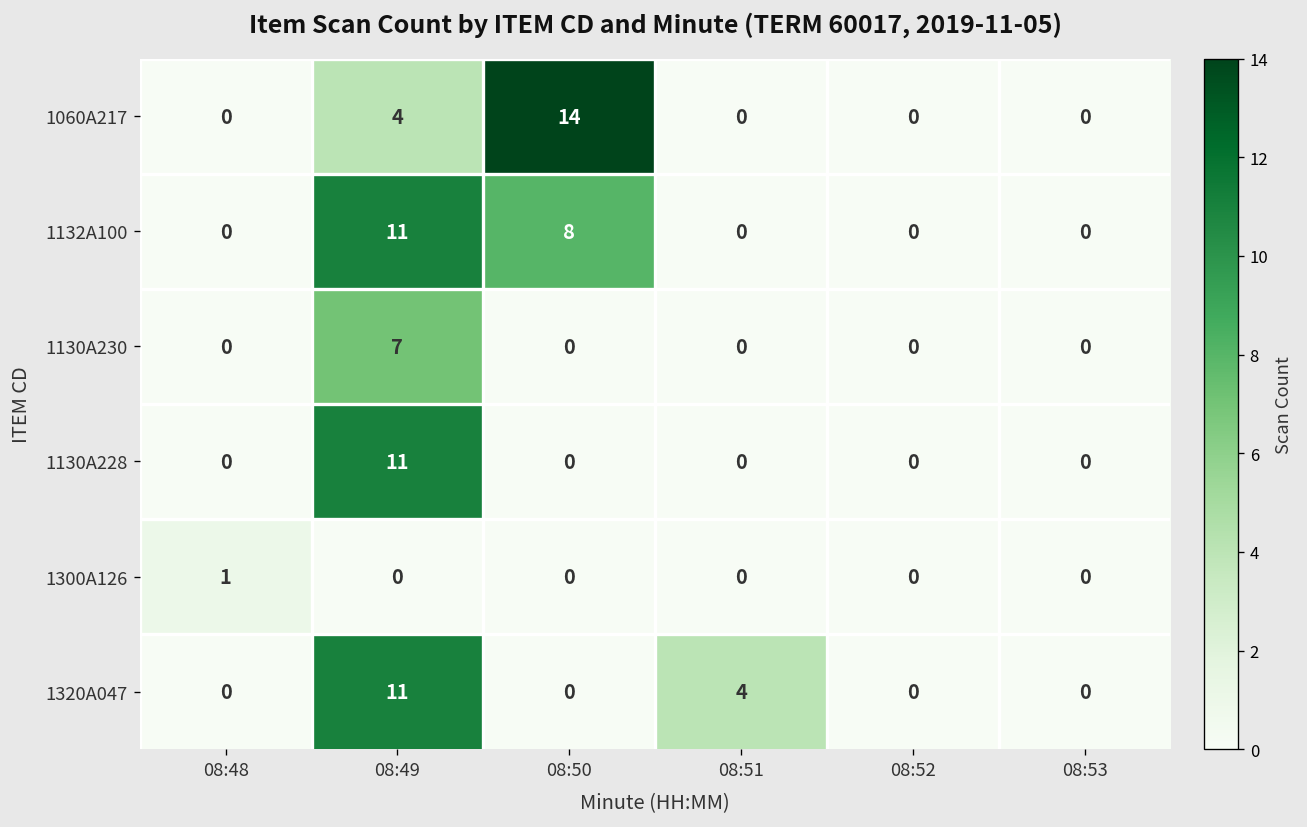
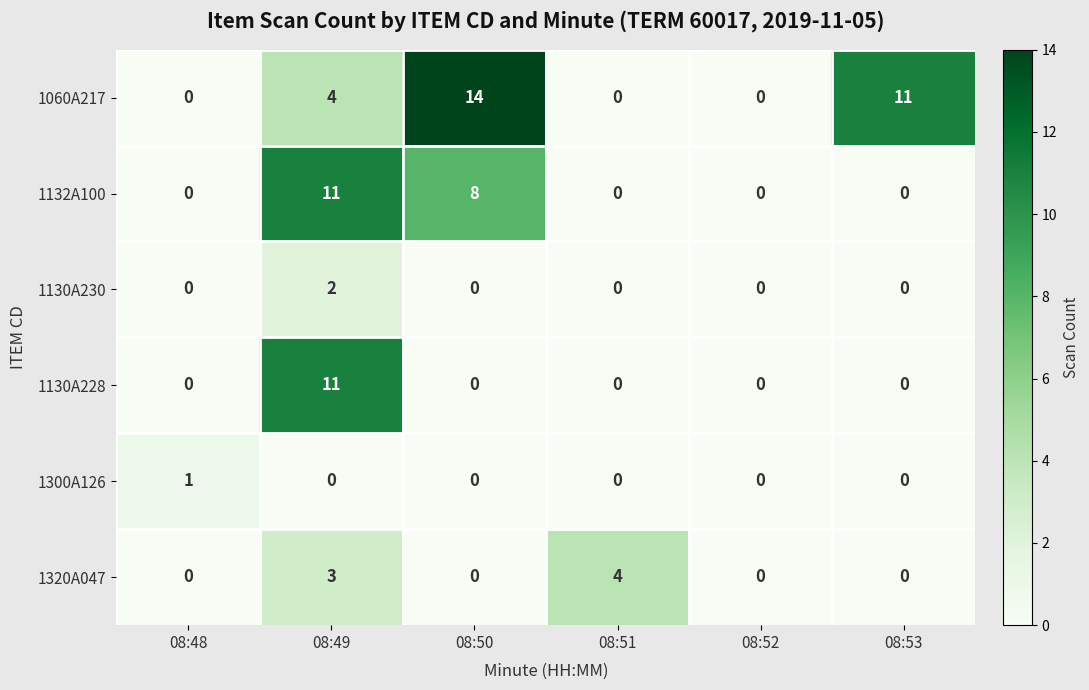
  {
    "1060A217": {
      "08:48": 0,
      "08:49": 4,
      "08:50": 14,
      "08:51": 0,
      "08:52": 0,
-     "08:53": 0
+     "08:53": 11
    },
    "1132A100": {
      "08:48": 0,
      "08:49": 11,
      "08:50": 8,
      "08:51": 0,
      "08:52": 0,
      "08:53": 0
    },
    "1130A230": {
      "08:48": 0,
-     "08:49": 7,
+     "08:49": 2,
      "08:50": 0,
      "08:51": 0,
      "08:52": 0,
      "08:53": 0
    },
    "1130A228": {
      "08:48": 0,
      "08:49": 11,
      "08:50": 0,
      "08:51": 0,
      "08:52": 0,
      "08:53": 0
    },
    "1300A126": {
      "08:48": 1,
      "08:49": 0,
      "08:50": 0,
      "08:51": 0,
      "08:52": 0,
      "08:53": 0
    },
    "1320A047": {
      "08:48": 0,
-     "08:49": 11,
+     "08:49": 3,
      "08:50": 0,
      "08:51": 4,
      "08:52": 0,
      "08:53": 0
    }
  }
